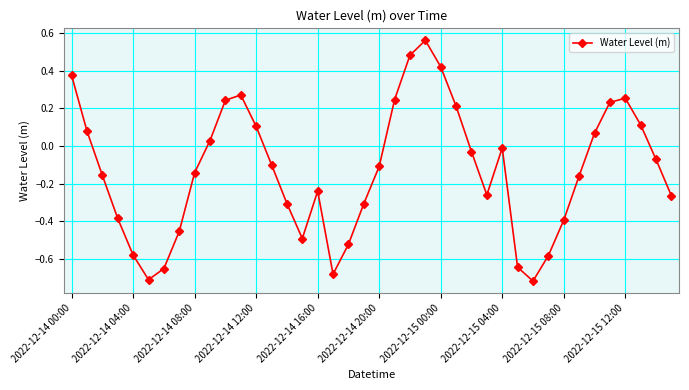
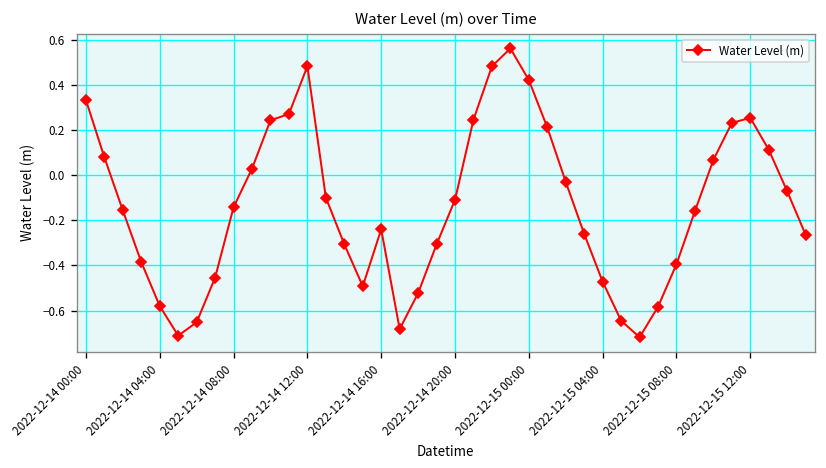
  {
-   "2022-12-14 00:00": 0.38,
+   "2022-12-14 00:00": 0.33,
    "2022-12-14 04:00": -0.58,
    "2022-12-14 08:00": -0.14,
-   "2022-12-14 12:00": 0.10,
+   "2022-12-14 12:00": 0.48,
    "2022-12-14 16:00": -0.24,
    "2022-12-14 20:00": -0.11,
    "2022-12-15 00:00": 0.42,
-   "2022-12-15 04:00": -0.01,
+   "2022-12-15 04:00": -0.47,
    "2022-12-15 08:00": -0.39,
    "2022-12-15 12:00": 0.25
  }
